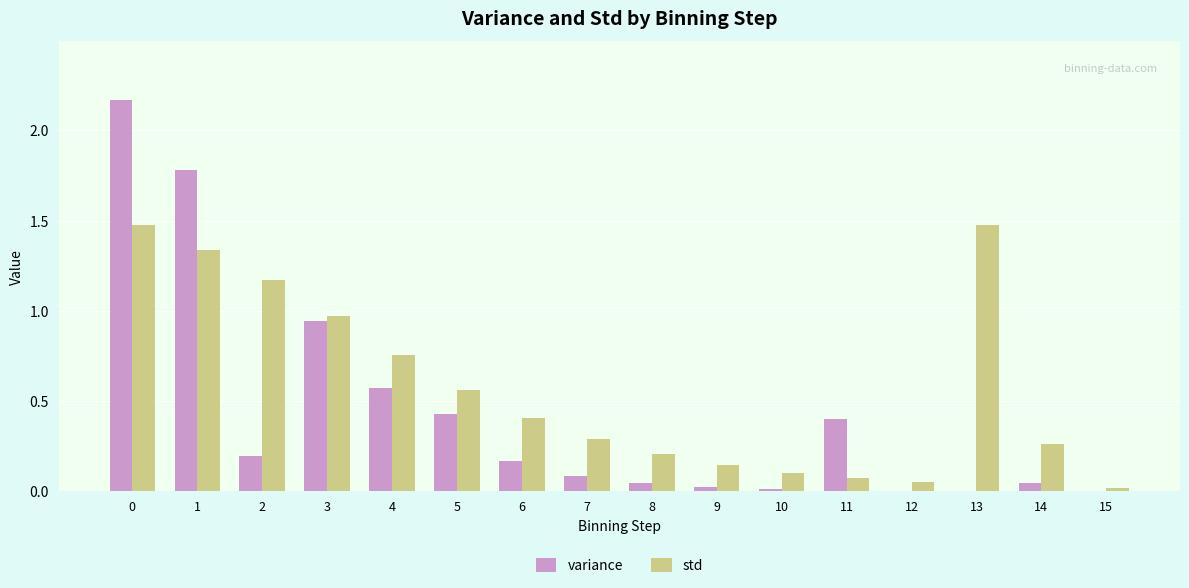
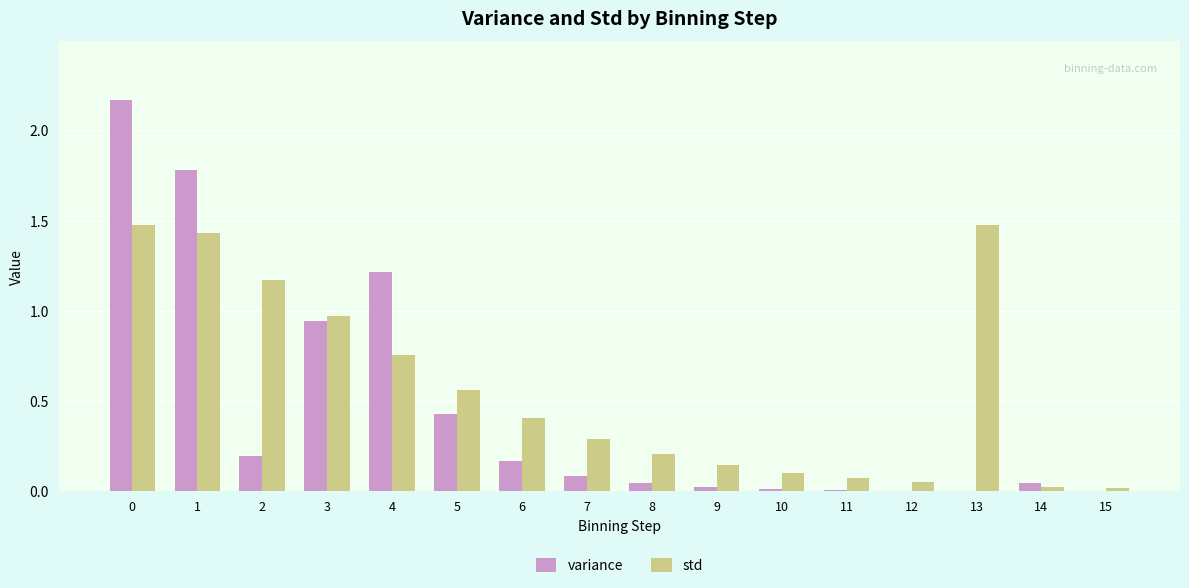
  {
    "variance": {
      "0": 2.17,
      "1": 1.78,
      "2": 0.20,
      "3": 0.94,
-     "4": 0.57,
+     "4": 1.22,
      "5": 0.43,
      "6": 0.17,
      "7": 0.08,
      "8": 0.04,
      "9": 0.02,
-     "11": 0.40,
+     "11": 0.01,
      "14": 0.05
    },
    "std": {
      "0": 1.47,
-     "1": 1.33,
+     "1": 1.43,
      "2": 1.17,
      "3": 0.97,
      "4": 0.76,
      "5": 0.56,
      "6": 0.41,
      "7": 0.29,
      "8": 0.21,
      "9": 0.15,
      "10": 0.10,
      "11": 0.07,
      "12": 0.05,
      "13": 1.48,
-     "14": 0.26,
+     "14": 0.03,
      "15": 0.02
    }
  }
